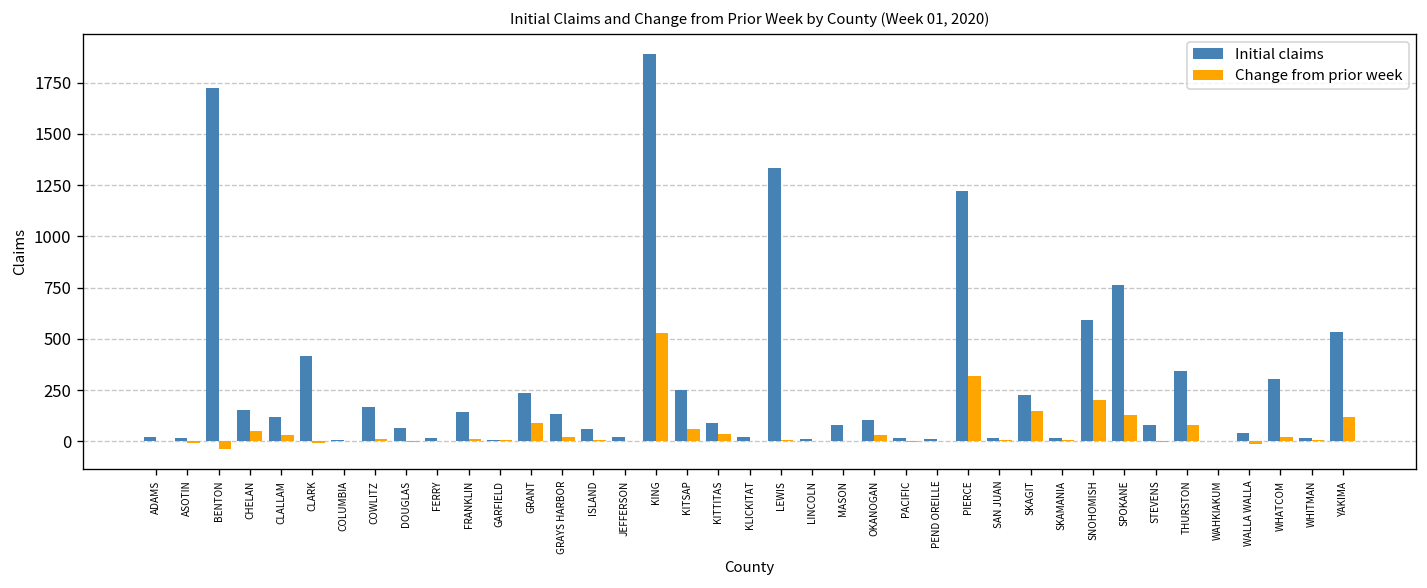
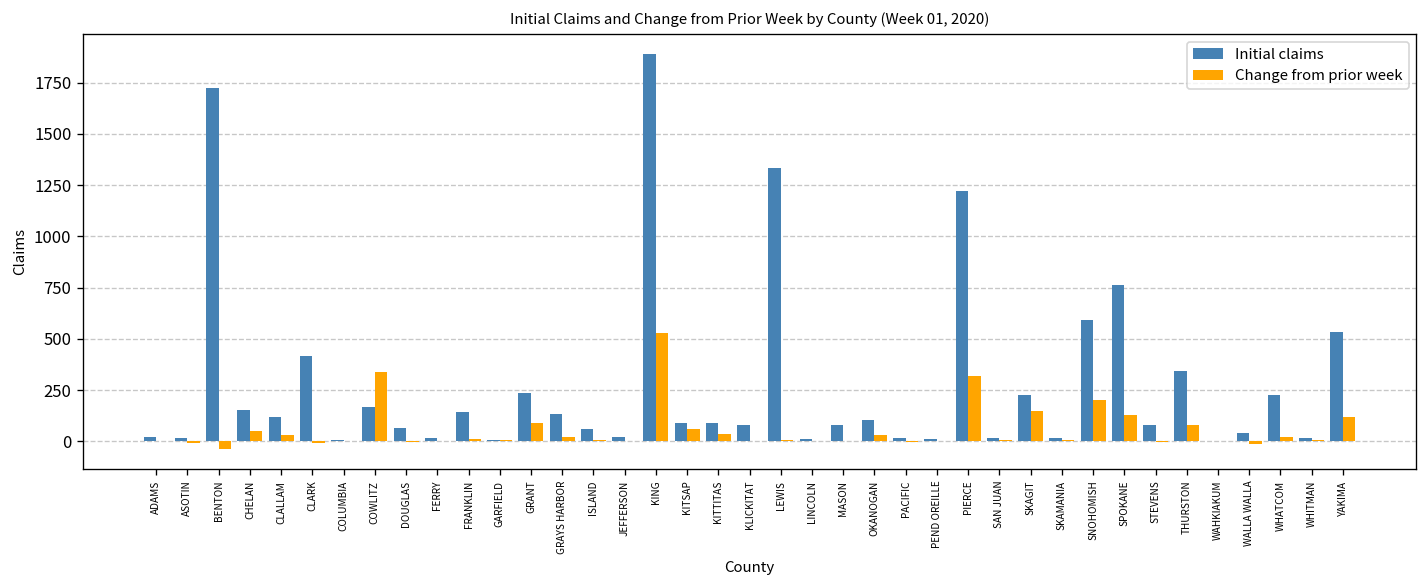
  {
    "Initial claims": {
      "ADAMS": 20,
      "ASOTIN": 20,
      "BENTON": 1730,
      "CHELAN": 150,
      "CLALLAM": 120,
      "CLARK": 420,
      "COWLITZ": 170,
      "DOUGLAS": 70,
      "FERRY": 20,
      "FRANKLIN": 150,
      "GRANT": 240,
      "GRAYS HARBOR": 130,
      "ISLAND": 60,
      "JEFFERSON": 20,
      "KING": 1890,
-     "KITSAP": 250,
+     "KITSAP": 90,
      "KITTITAS": 90,
-     "KLICKITAT": 20,
+     "KLICKITAT": 80,
      "LEWIS": 1330,
      "MASON": 80,
      "OKANOGAN": 110,
      "PACIFIC": 20,
      "PIERCE": 1220,
      "SAN JUAN": 20,
      "SKAGIT": 230,
      "SKAMANIA": 20,
      "SNOHOMISH": 590,
      "SPOKANE": 760,
      "STEVENS": 80,
      "THURSTON": 340,
      "WALLA WALLA": 40,
-     "WHATCOM": 310,
+     "WHATCOM": 230,
      "WHITMAN": 20,
      "YAKIMA": 530
    },
    "Change from prior week": {
      "BENTON": -40,
      "CHELAN": 50,
      "CLALLAM": 30,
-     "COWLITZ": 10,
+     "COWLITZ": 340,
      "GRANT": 90,
      "GRAYS HARBOR": 20,
      "KING": 530,
      "KITSAP": 60,
      "KITTITAS": 40,
      "LINCOLN": 0,
      "OKANOGAN": 30,
      "PEND OREILLE": 0,
      "PIERCE": 320,
      "SKAGIT": 150,
      "SNOHOMISH": 200,
      "SPOKANE": 130,
      "THURSTON": 80,
      "WHATCOM": 20,
      "YAKIMA": 120
    }
  }
